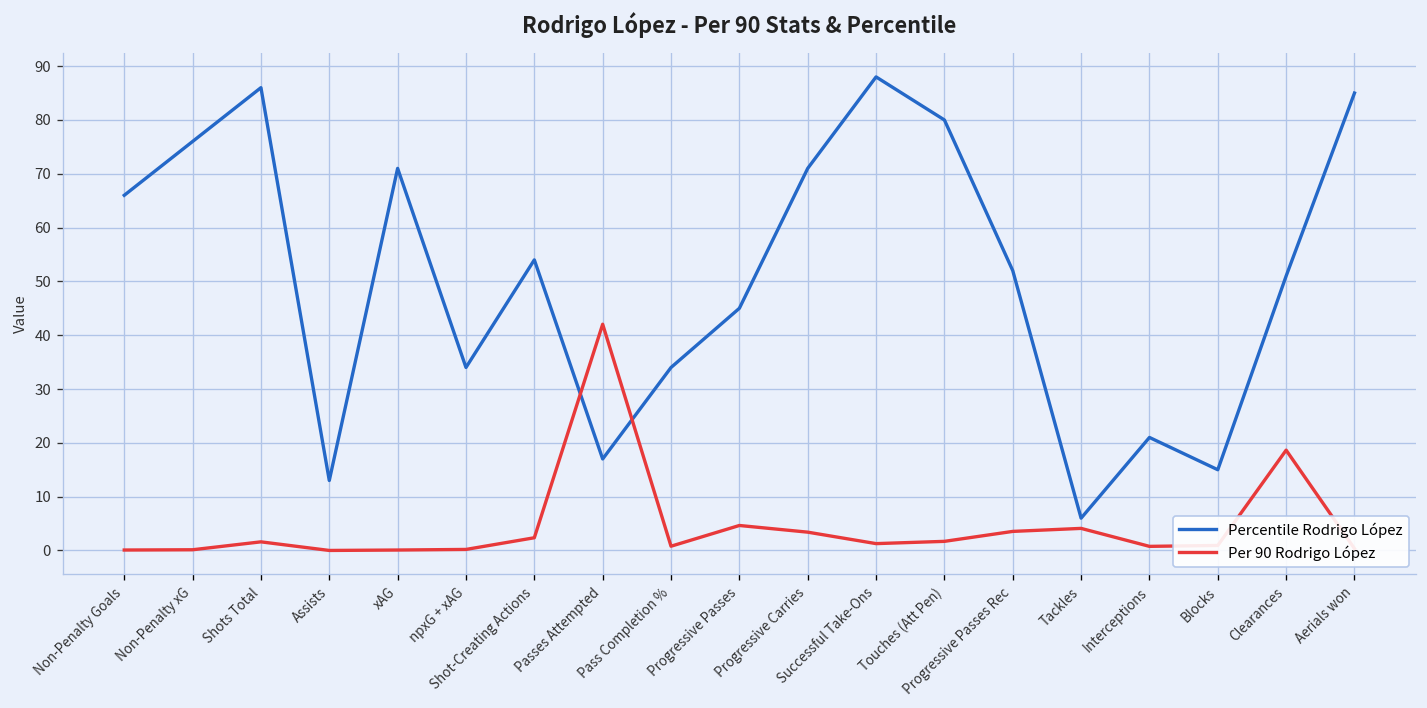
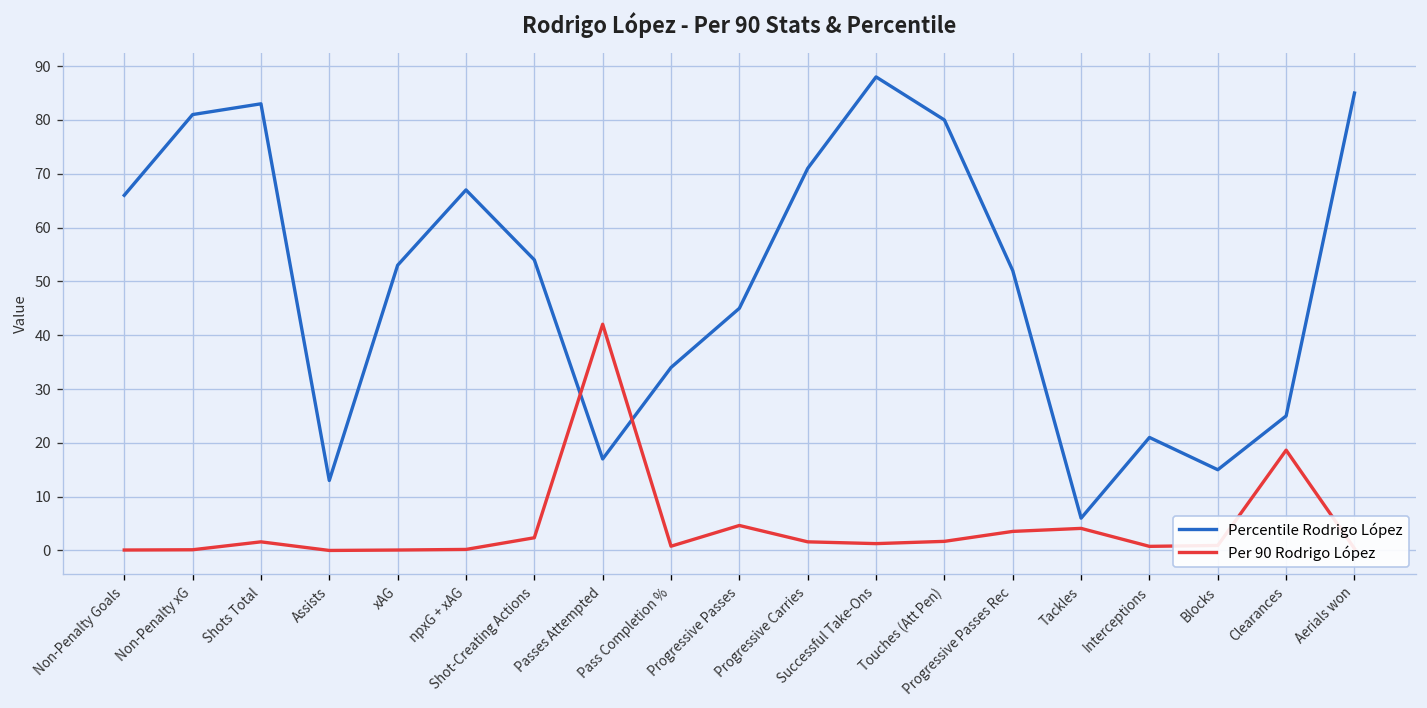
  {
    "Percentile Rodrigo López": {
      "Non-Penalty Goals": 66,
-     "Non-Penalty xG": 76,
-     "Shots Total": 86,
+     "Non-Penalty xG": 81,
+     "Shots Total": 83,
      "Assists": 13,
-     "xAG": 71,
-     "npxG + xAG": 34,
+     "xAG": 53,
+     "npxG + xAG": 67,
      "Shot-Creating Actions": 54,
      "Passes Attempted": 17,
      "Pass Completion %": 34,
      "Progressive Passes": 45,
      "Progressive Carries": 71,
      "Successful Take-Ons": 88,
      "Touches (Att Pen)": 80,
      "Progressive Passes Rec": 52,
      "Tackles": 6,
      "Interceptions": 21,
      "Blocks": 15,
-     "Clearances": 51,
+     "Clearances": 25,
      "Aerials won": 85
    },
    "Per 90 Rodrigo López": {
      "Non-Penalty Goals": 0,
      "Non-Penalty xG": 0,
      "Shots Total": 2,
      "Assists": 0,
      "xAG": 0,
      "npxG + xAG": 0,
      "Shot-Creating Actions": 2,
      "Passes Attempted": 42,
      "Pass Completion %": 1,
      "Progressive Passes": 5,
-     "Progressive Carries": 3,
+     "Progressive Carries": 2,
      "Successful Take-Ons": 1,
      "Touches (Att Pen)": 2,
      "Progressive Passes Rec": 4,
      "Tackles": 4,
      "Interceptions": 1,
      "Clearances": 19
    }
  }
